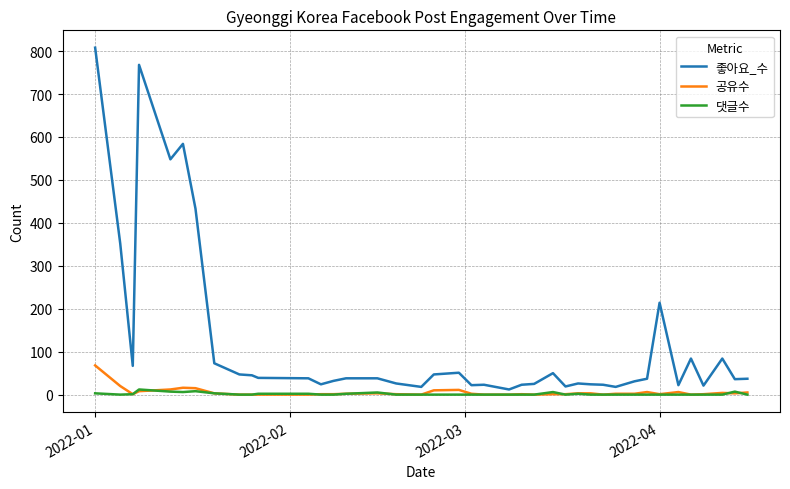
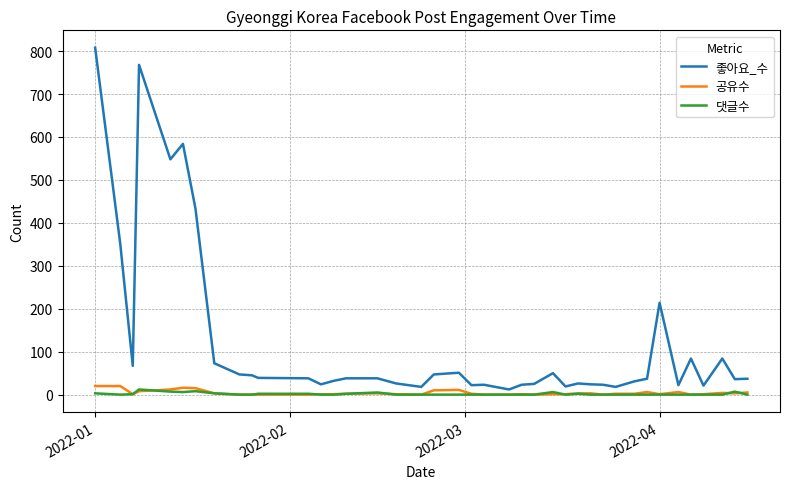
  {
    "좋아요_수": {
      "2022-01": 810,
      "2022-04": 210
    },
    "공유수": {
-     "2022-01": 70
+     "2022-01": 20
    },
    "댓글수": {
      "2022-01": 0
    }
  }
